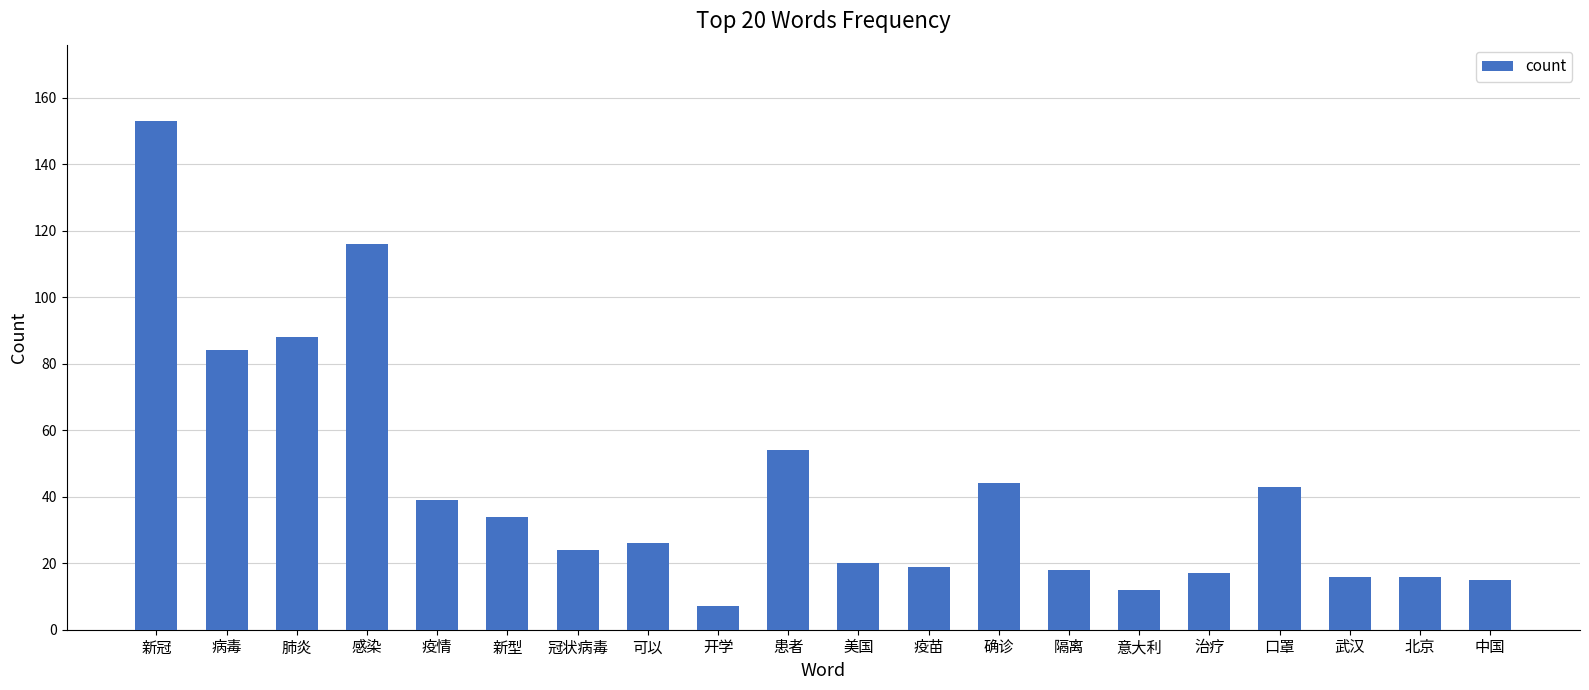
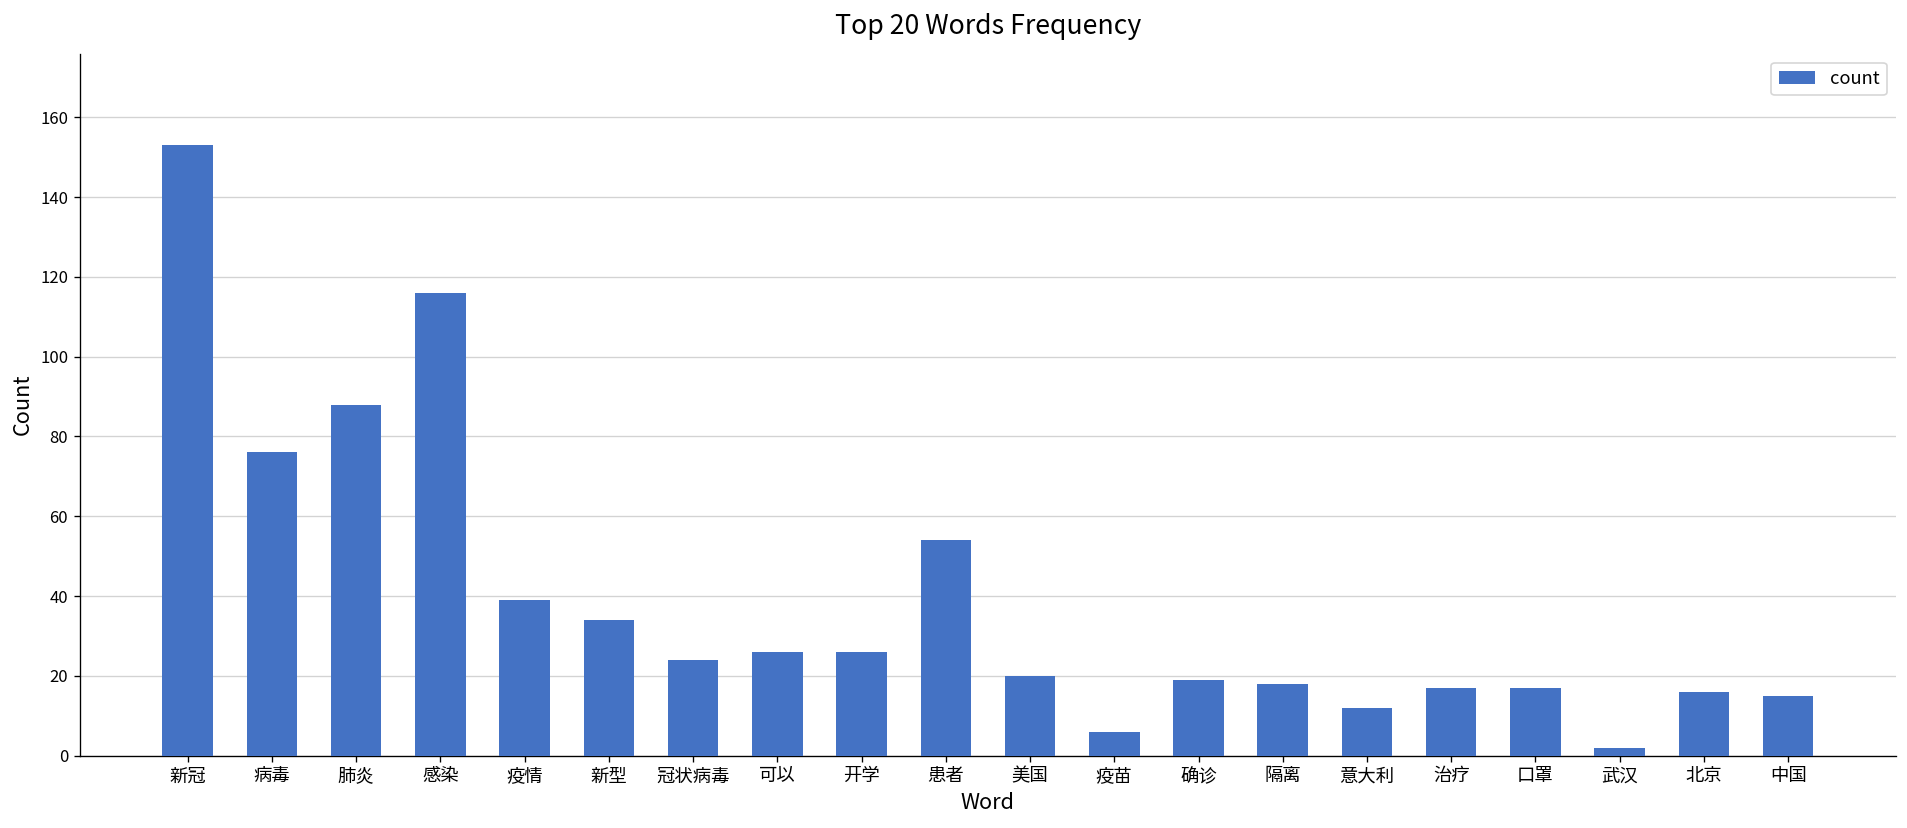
  {
    "新冠": 153,
-   "病毒": 84,
+   "病毒": 76,
    "肺炎": 88,
    "感染": 116,
    "疫情": 39,
    "新型": 34,
    "冠状病毒": 24,
    "可以": 26,
-   "开学": 7,
+   "开学": 26,
    "患者": 54,
    "美国": 20,
-   "疫苗": 19,
-   "确诊": 44,
+   "疫苗": 6,
+   "确诊": 19,
    "隔离": 18,
    "意大利": 12,
    "治疗": 17,
-   "口罩": 43,
-   "武汉": 16,
+   "口罩": 17,
+   "武汉": 2,
    "北京": 16,
    "中国": 15
  }
